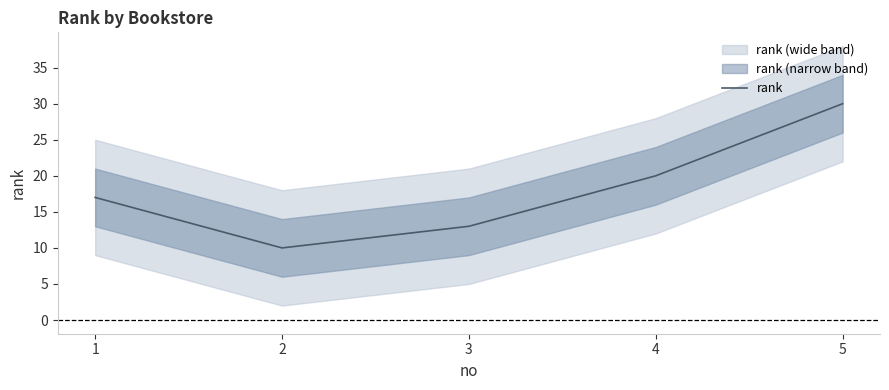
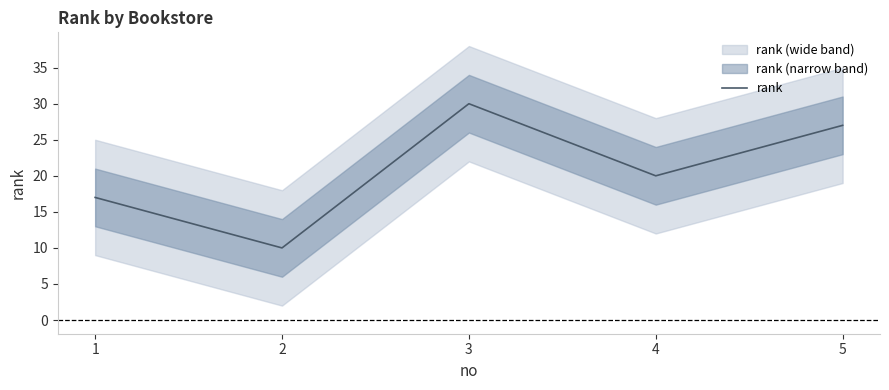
  {
    "rank": {
      "1": 17,
      "2": 10,
-     "3": 13,
+     "3": 30,
      "4": 20,
-     "5": 30
+     "5": 27
    }
  }
